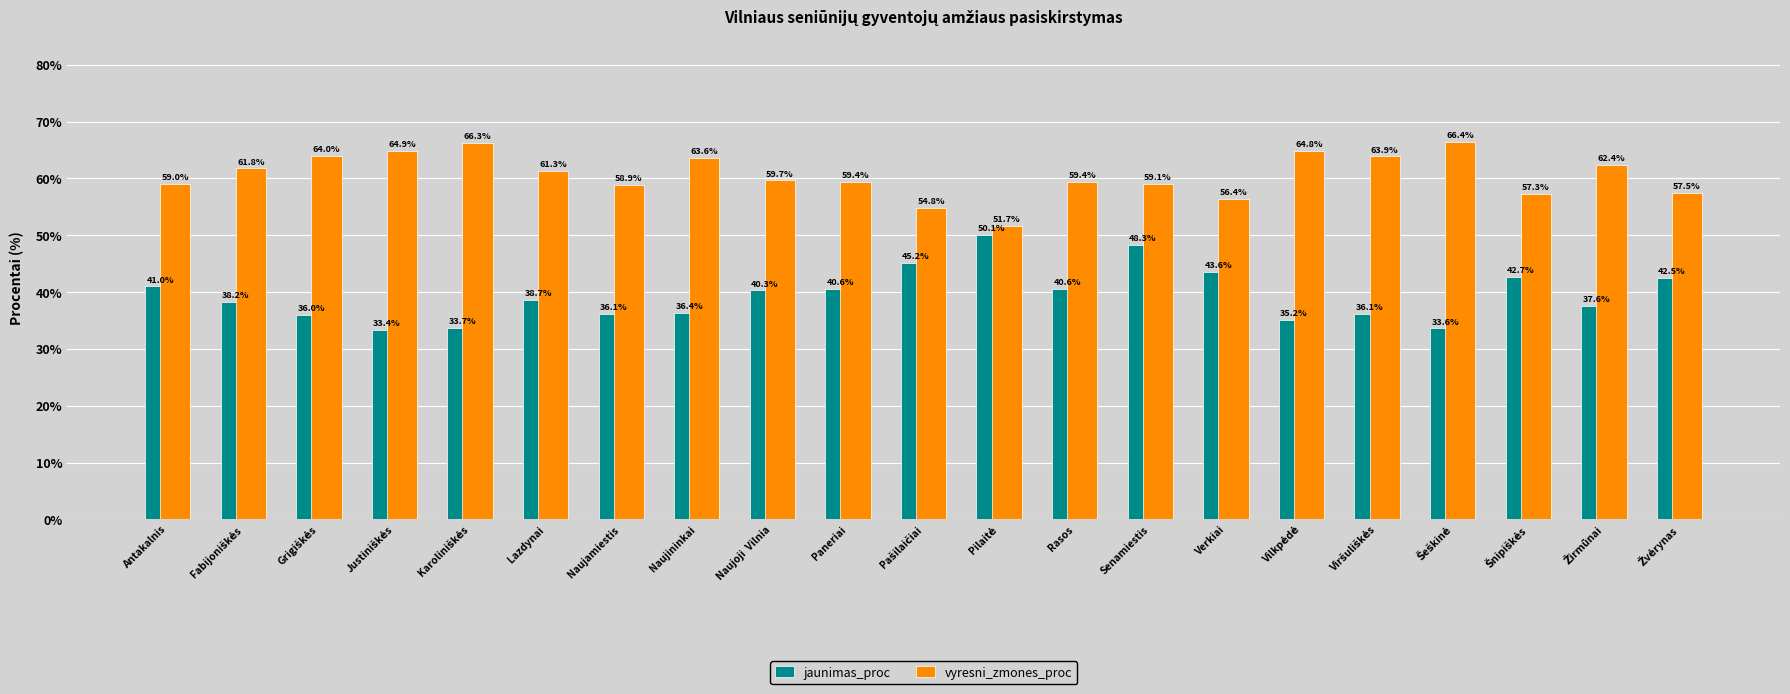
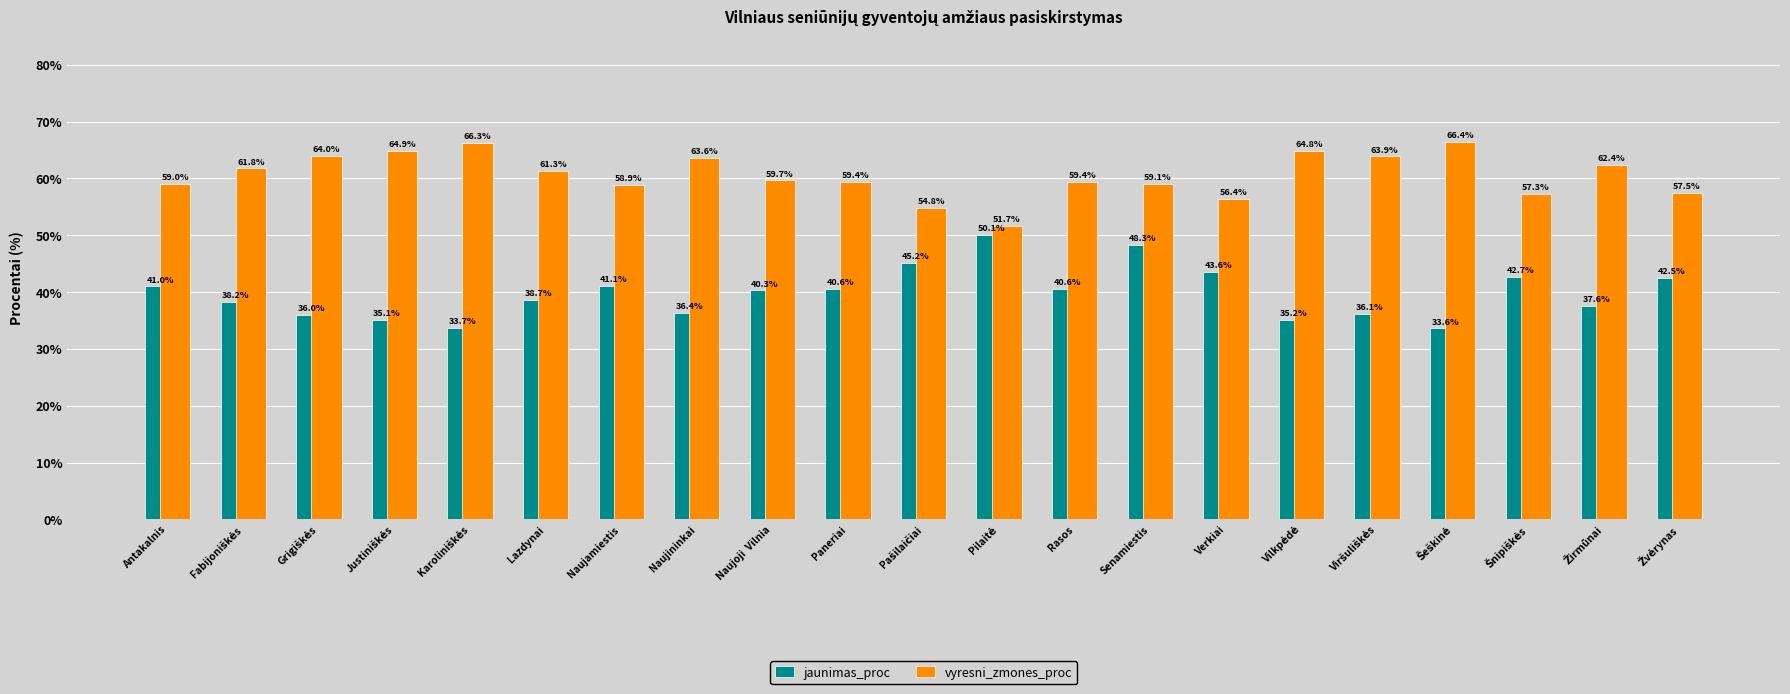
  {
    "jaunimas_proc": {
      "Antakalnis": "41.0%",
      "Fabijoniškės": "38.2%",
      "Grigiškės": "36.0%",
-     "Justiniškės": "33.4%",
+     "Justiniškės": "35.1%",
      "Karoliniškės": "33.7%",
      "Lazdynai": "38.7%",
-     "Naujamiestis": "36.1%",
+     "Naujamiestis": "41.1%",
      "Naujininkai": "36.4%",
      "Naujoji Vilnia": "40.3%",
      "Paneriai": "40.6%",
      "Pašilaičiai": "45.2%",
      "Pilaitė": "50.1%",
      "Rasos": "40.6%",
      "Senamiestis": "48.3%",
      "Verkiai": "43.6%",
      "Vilkpėdė": "35.2%",
      "Viršuliškės": "36.1%",
      "Šeškinė": "33.6%",
      "Šnipiškės": "42.7%",
      "Žirmūnai": "37.6%",
      "Žvėrynas": "42.5%"
    },
    "vyresni_zmones_proc": {
      "Antakalnis": "59.0%",
      "Fabijoniškės": "61.8%",
      "Grigiškės": "64.0%",
      "Justiniškės": "64.9%",
      "Karoliniškės": "66.3%",
      "Lazdynai": "61.3%",
      "Naujamiestis": "58.9%",
      "Naujininkai": "63.6%",
      "Naujoji Vilnia": "59.7%",
      "Paneriai": "59.4%",
      "Pašilaičiai": "54.8%",
      "Pilaitė": "51.7%",
      "Rasos": "59.4%",
      "Senamiestis": "59.1%",
      "Verkiai": "56.4%",
      "Vilkpėdė": "64.8%",
      "Viršuliškės": "63.9%",
      "Šeškinė": "66.4%",
      "Šnipiškės": "57.3%",
      "Žirmūnai": "62.4%",
      "Žvėrynas": "57.5%"
    }
  }
